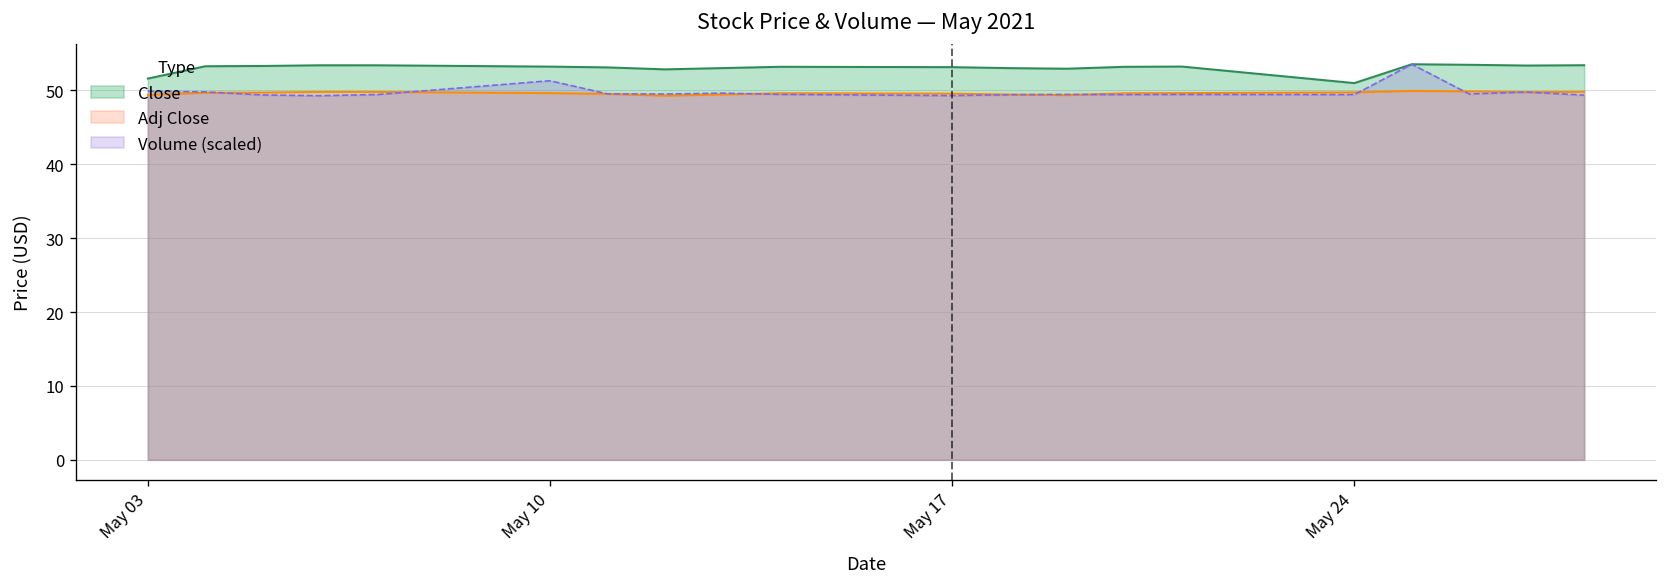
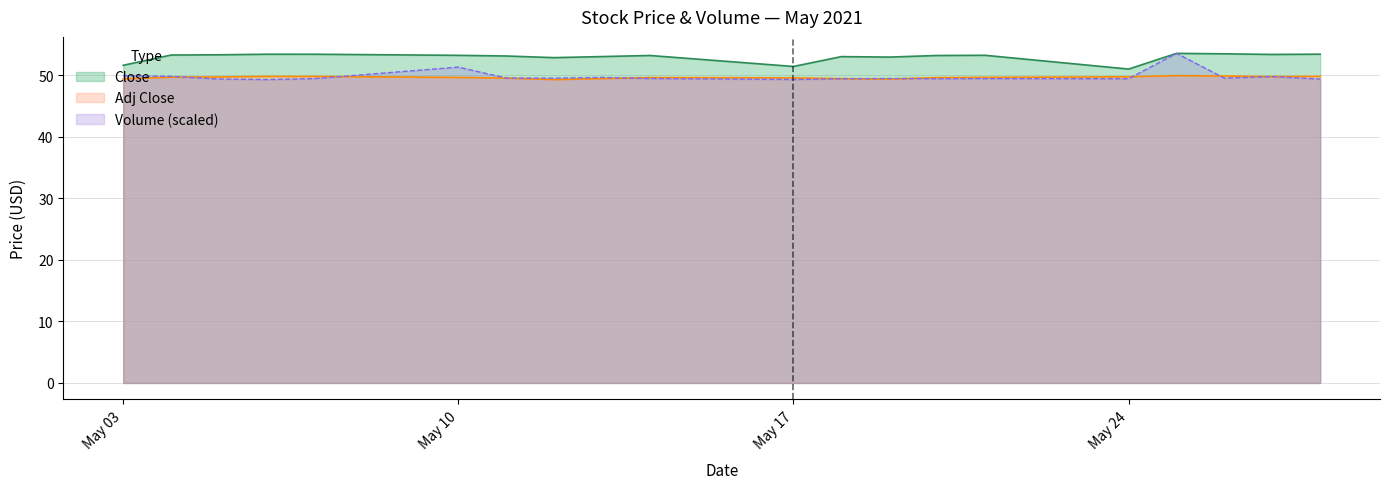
  {
    "Close": {
      "May 03": 52,
      "May 10": 53,
-     "May 17": 53,
+     "May 17": 51,
      "May 24": 51
    },
    "Adj Close": {
      "May 03": 49,
      "May 10": 50
    },
    "Volume (scaled)": {
      "May 03": 50,
      "May 10": 51
    }
  }
